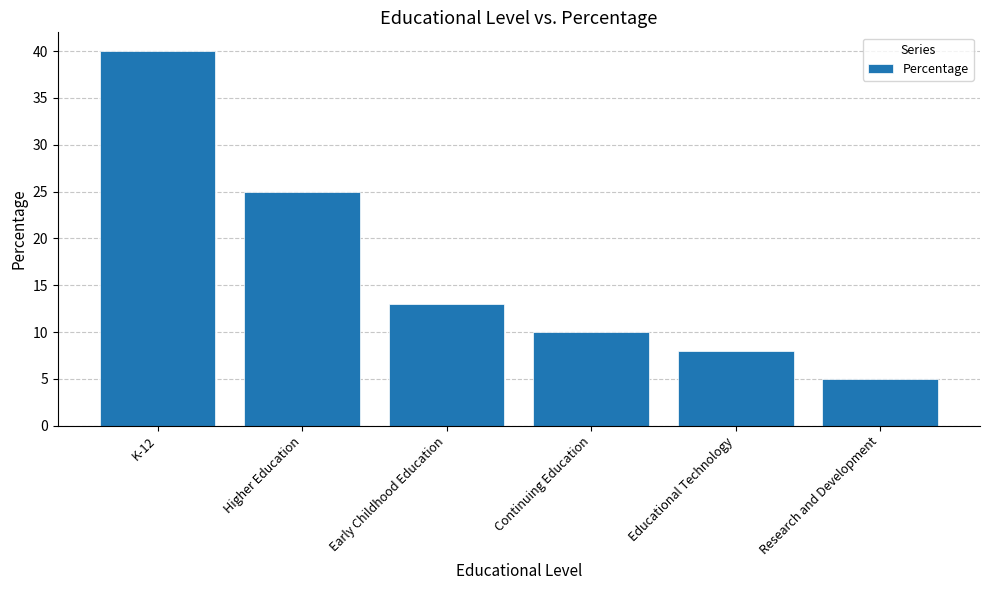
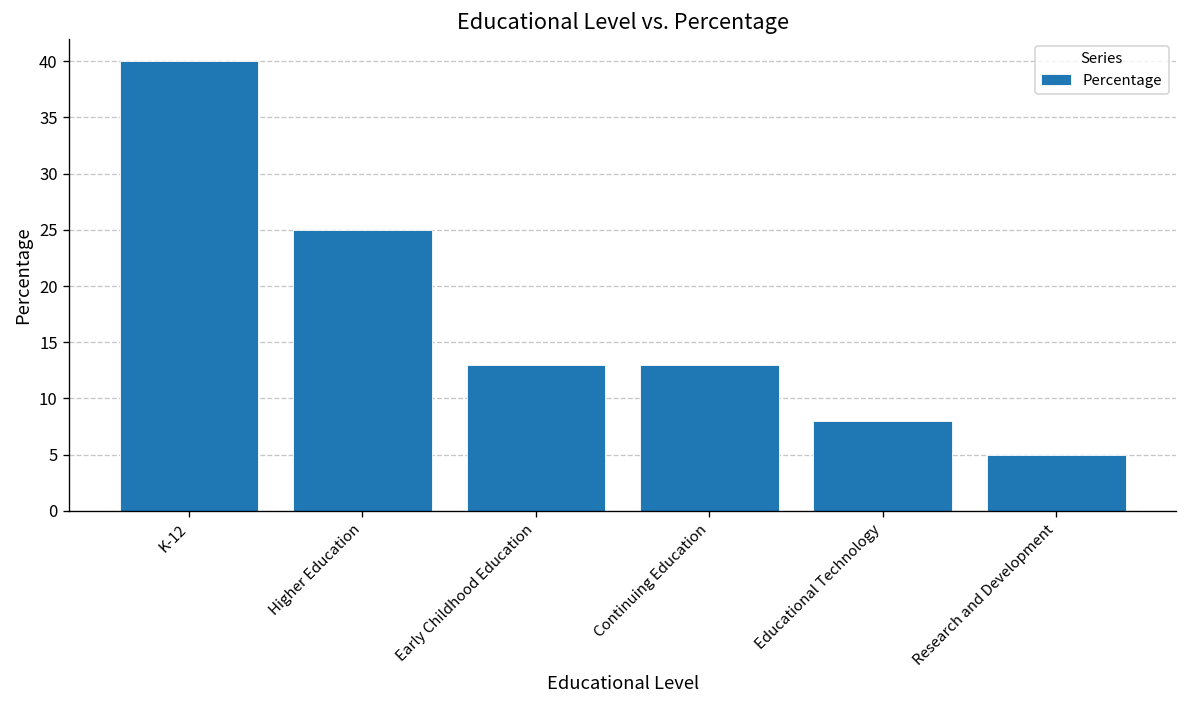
  {
    "K-12": 40,
    "Higher Education": 25,
    "Early Childhood Education": 13,
-   "Continuing Education": 10,
+   "Continuing Education": 13,
    "Educational Technology": 8,
    "Research and Development": 5
  }
